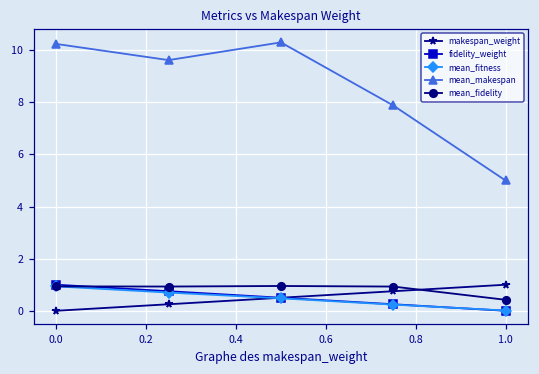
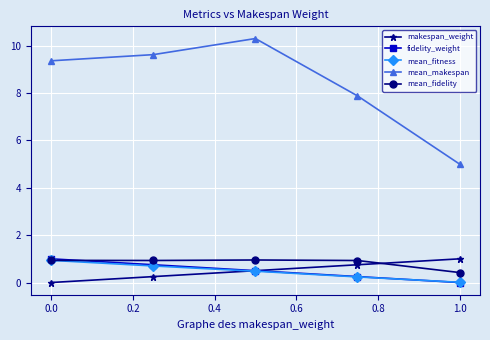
  {
    "mean_makespan": {
-     "0.0": 10.2,
+     "0.0": 9.4,
      "1.0": 5.0
    }
  }
